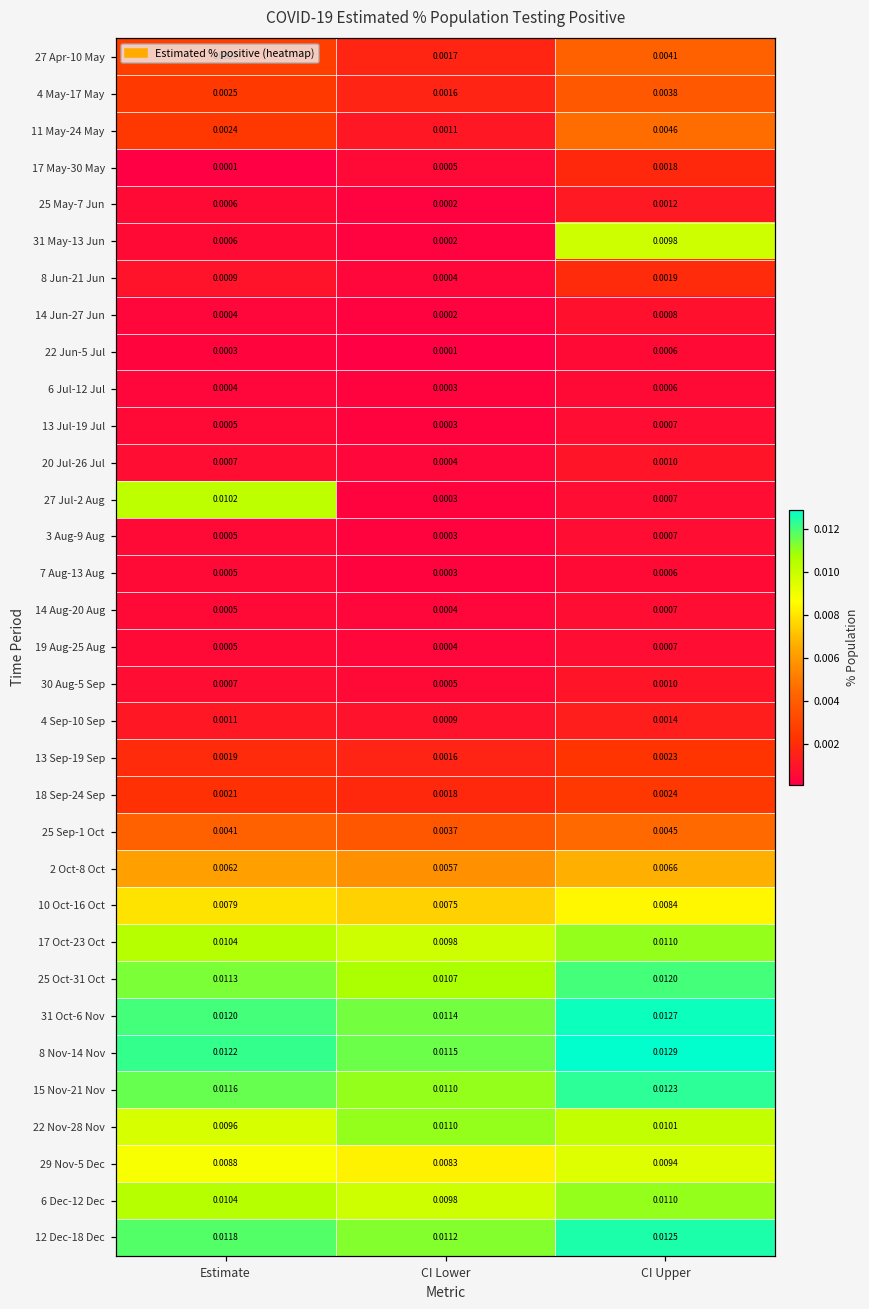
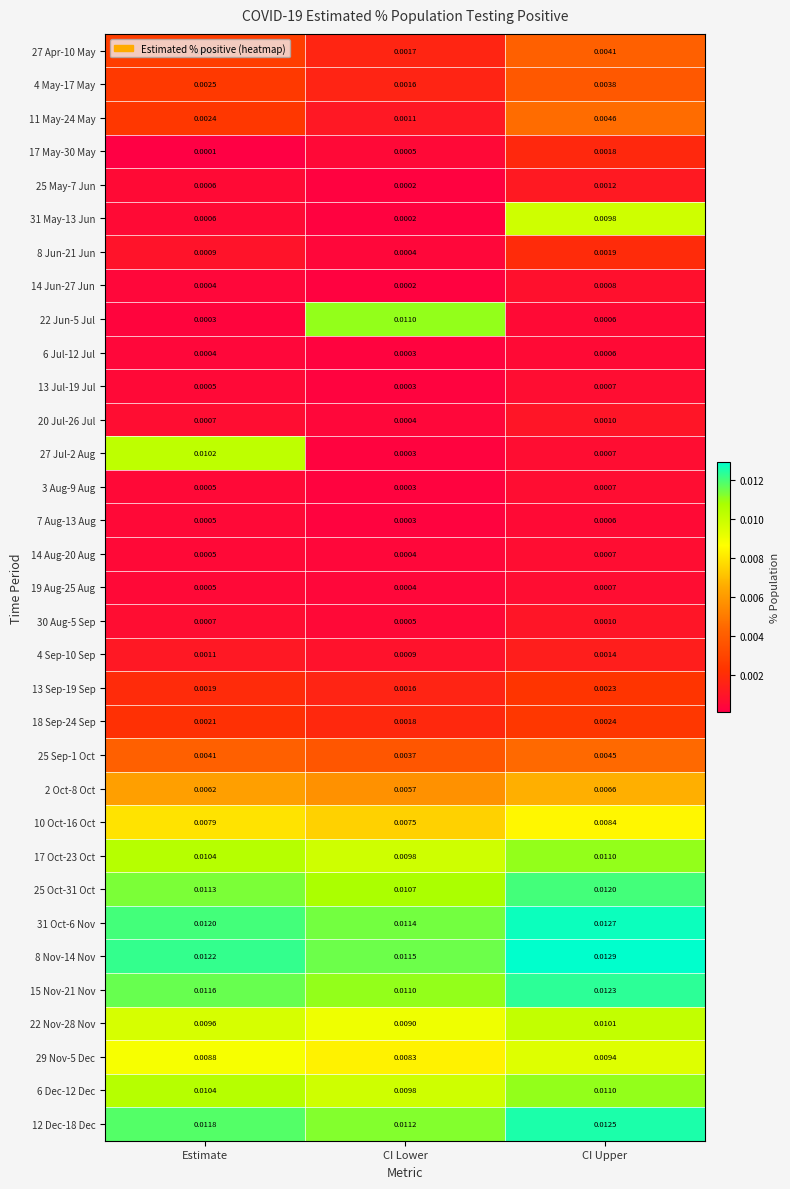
  {
    "27 Apr-10 May": {
      "CI Lower": 0.0017,
      "CI Upper": 0.0041
    },
    "4 May-17 May": {
      "Estimate": 0.0025,
      "CI Lower": 0.0016,
      "CI Upper": 0.0038
    },
    "11 May-24 May": {
      "Estimate": 0.0024,
      "CI Lower": 0.0011,
      "CI Upper": 0.0046
    },
    "17 May-30 May": {
      "Estimate": 0.0001,
      "CI Lower": 0.0005,
      "CI Upper": 0.0018
    },
    "25 May-7 Jun": {
      "Estimate": 0.0006,
      "CI Lower": 0.0002,
      "CI Upper": 0.0012
    },
    "31 May-13 Jun": {
      "Estimate": 0.0006,
      "CI Lower": 0.0002,
      "CI Upper": 0.0098
    },
    "8 Jun-21 Jun": {
      "Estimate": 0.0009,
      "CI Lower": 0.0004,
      "CI Upper": 0.0019
    },
    "14 Jun-27 Jun": {
      "Estimate": 0.0004,
      "CI Lower": 0.0002,
      "CI Upper": 0.0008
    },
    "22 Jun-5 Jul": {
      "Estimate": 0.0003,
-     "CI Lower": 0.0001,
+     "CI Lower": 0.0110,
      "CI Upper": 0.0006
    },
    "6 Jul-12 Jul": {
      "Estimate": 0.0004,
      "CI Lower": 0.0003,
      "CI Upper": 0.0006
    },
    "13 Jul-19 Jul": {
      "Estimate": 0.0005,
      "CI Lower": 0.0003,
      "CI Upper": 0.0007
    },
    "20 Jul-26 Jul": {
      "Estimate": 0.0007,
      "CI Lower": 0.0004,
      "CI Upper": 0.0010
    },
    "27 Jul-2 Aug": {
      "Estimate": 0.0102,
      "CI Lower": 0.0003,
      "CI Upper": 0.0007
    },
    "3 Aug-9 Aug": {
      "Estimate": 0.0005,
      "CI Lower": 0.0003,
      "CI Upper": 0.0007
    },
    "7 Aug-13 Aug": {
      "Estimate": 0.0005,
      "CI Lower": 0.0003,
      "CI Upper": 0.0006
    },
    "14 Aug-20 Aug": {
      "Estimate": 0.0005,
      "CI Lower": 0.0004,
      "CI Upper": 0.0007
    },
    "19 Aug-25 Aug": {
      "Estimate": 0.0005,
      "CI Lower": 0.0004,
      "CI Upper": 0.0007
    },
    "30 Aug-5 Sep": {
      "Estimate": 0.0007,
      "CI Lower": 0.0005,
      "CI Upper": 0.0010
    },
    "4 Sep-10 Sep": {
      "Estimate": 0.0011,
      "CI Lower": 0.0009,
      "CI Upper": 0.0014
    },
    "13 Sep-19 Sep": {
      "Estimate": 0.0019,
      "CI Lower": 0.0016,
      "CI Upper": 0.0023
    },
    "18 Sep-24 Sep": {
      "Estimate": 0.0021,
      "CI Lower": 0.0018,
      "CI Upper": 0.0024
    },
    "25 Sep-1 Oct": {
      "Estimate": 0.0041,
      "CI Lower": 0.0037,
      "CI Upper": 0.0045
    },
    "2 Oct-8 Oct": {
      "Estimate": 0.0062,
      "CI Lower": 0.0057,
      "CI Upper": 0.0066
    },
    "10 Oct-16 Oct": {
      "Estimate": 0.0079,
      "CI Lower": 0.0075,
      "CI Upper": 0.0084
    },
    "17 Oct-23 Oct": {
      "Estimate": 0.0104,
      "CI Lower": 0.0098,
      "CI Upper": 0.0110
    },
    "25 Oct-31 Oct": {
      "Estimate": 0.0113,
      "CI Lower": 0.0107,
      "CI Upper": 0.0120
    },
    "31 Oct-6 Nov": {
      "Estimate": 0.0120,
      "CI Lower": 0.0114,
      "CI Upper": 0.0127
    },
    "8 Nov-14 Nov": {
      "Estimate": 0.0122,
      "CI Lower": 0.0115,
      "CI Upper": 0.0129
    },
    "15 Nov-21 Nov": {
      "Estimate": 0.0116,
      "CI Lower": 0.0110,
      "CI Upper": 0.0123
    },
    "22 Nov-28 Nov": {
      "Estimate": 0.0096,
-     "CI Lower": 0.0110,
+     "CI Lower": 0.0090,
      "CI Upper": 0.0101
    },
    "29 Nov-5 Dec": {
      "Estimate": 0.0088,
      "CI Lower": 0.0083,
      "CI Upper": 0.0094
    },
    "6 Dec-12 Dec": {
      "Estimate": 0.0104,
      "CI Lower": 0.0098,
      "CI Upper": 0.0110
    },
    "12 Dec-18 Dec": {
      "Estimate": 0.0118,
      "CI Lower": 0.0112,
      "CI Upper": 0.0125
    }
  }
